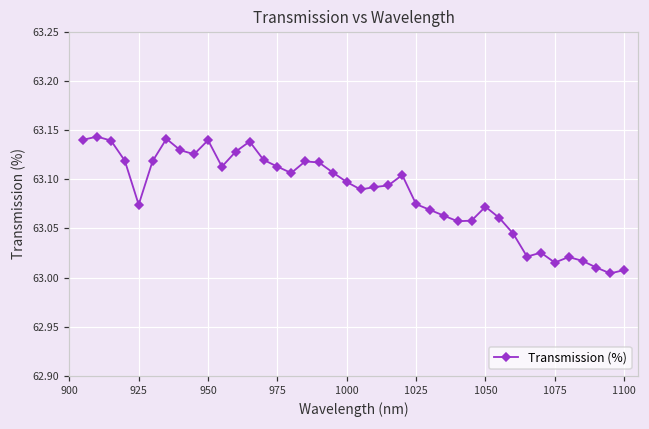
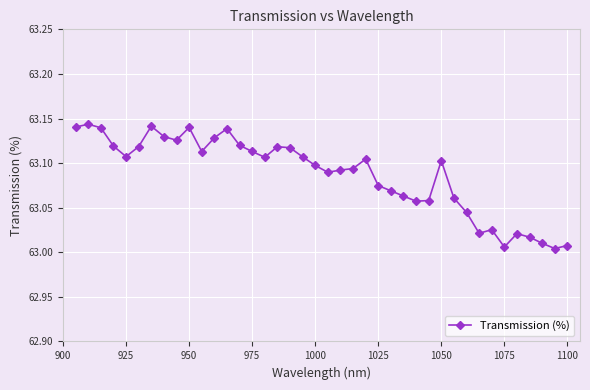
  {
-   "925": 63.07,
+   "925": 63.11,
    "950": 63.14,
    "975": 63.11,
    "1000": 63.10,
    "1025": 63.07,
-   "1050": 63.07,
-   "1075": 63.02,
+   "1050": 63.10,
+   "1075": 63.01,
    "1100": 63.01
  }
